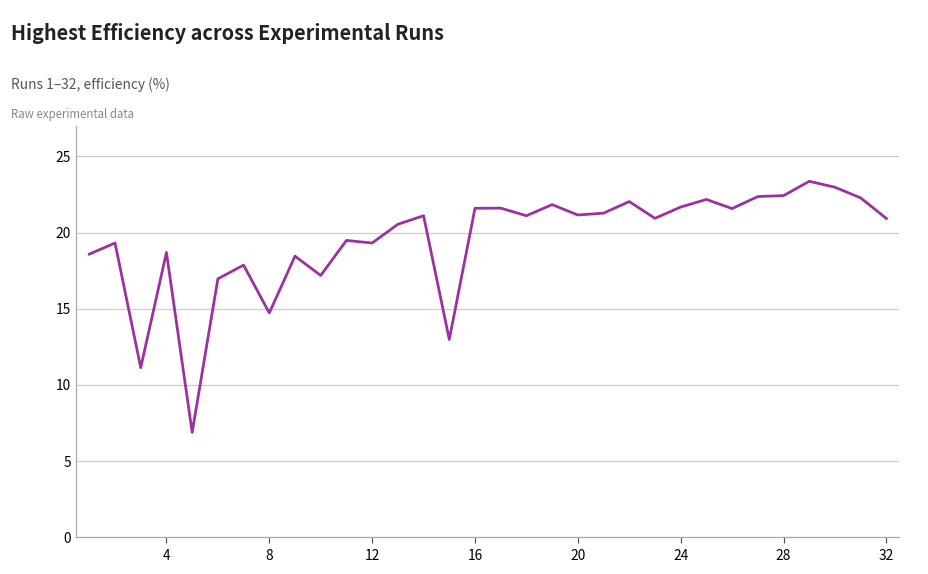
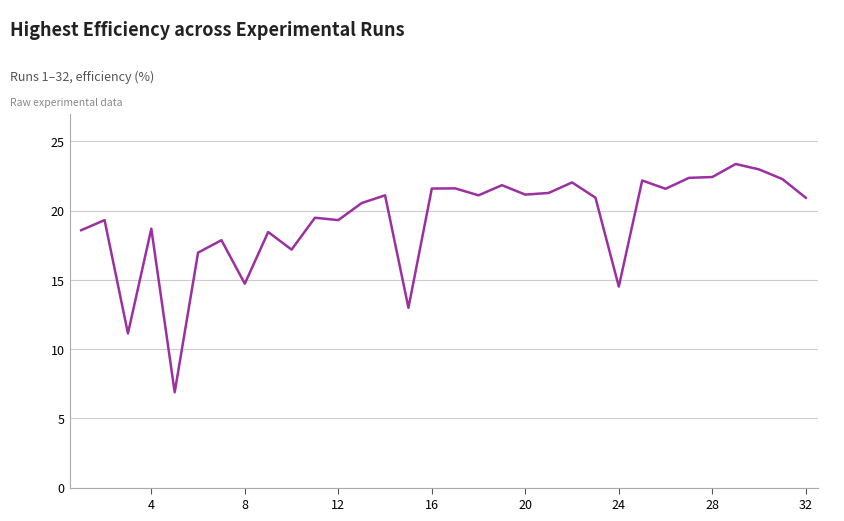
  {
    "4": 18.7,
    "8": 14.7,
    "12": 19.3,
    "16": 21.6,
    "20": 21.2,
-   "24": 21.7,
+   "24": 14.5,
    "28": 22.4,
    "32": 20.9
  }
